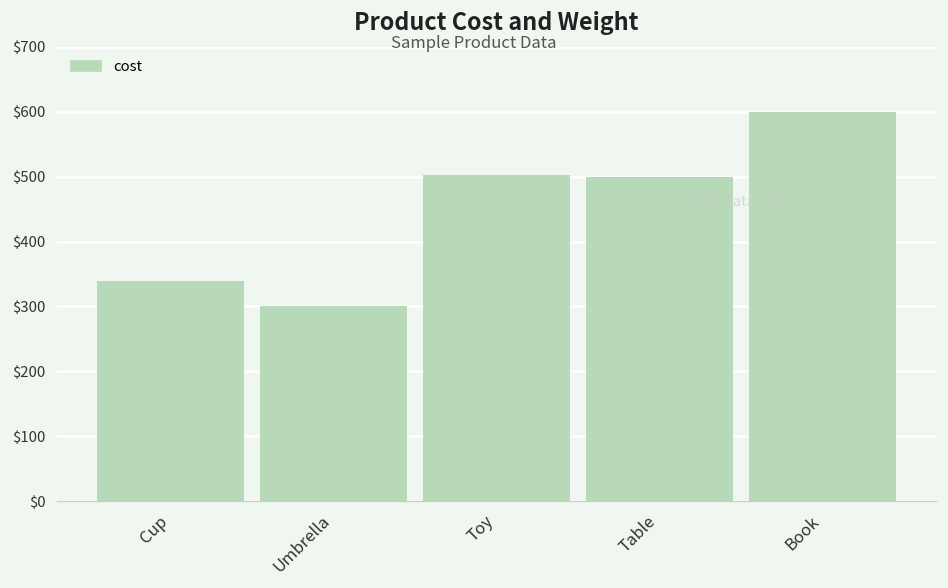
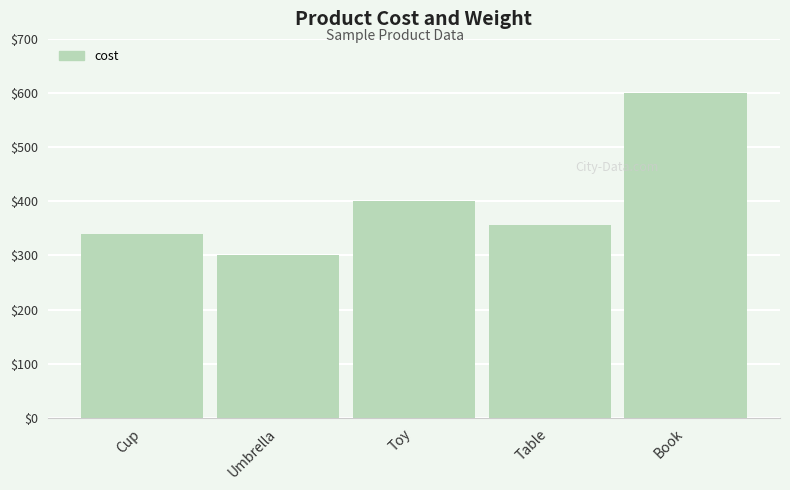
  {
    "Cup": "$340",
    "Umbrella": "$300",
-   "Toy": "$500",
-   "Table": "$500",
+   "Toy": "$400",
+   "Table": "$360",
    "Book": "$600"
  }
